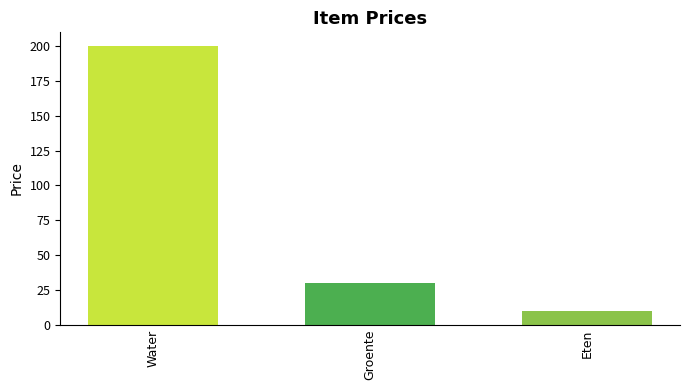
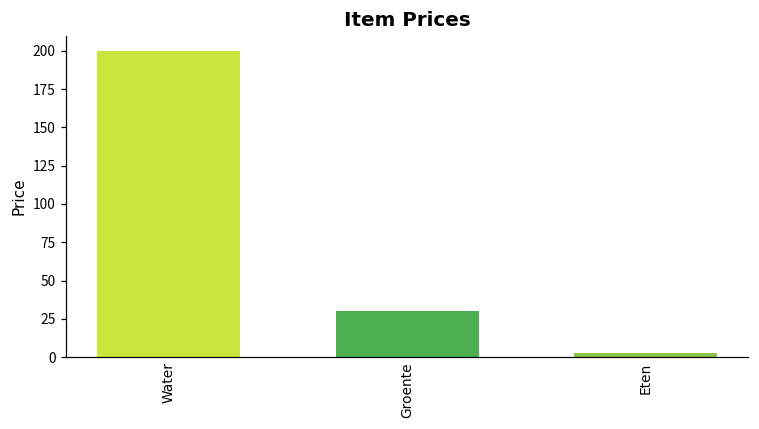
  {
    "Water": 200,
    "Groente": 30,
-   "Eten": 10
+   "Eten": 3
  }
